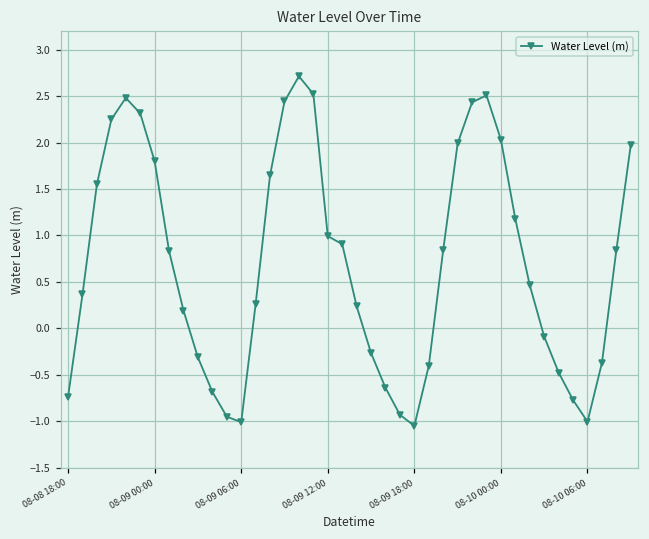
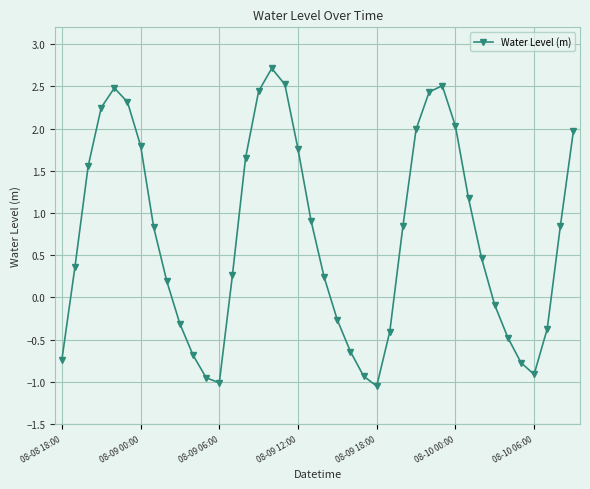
  {
    "08-08 18:00": -0.7,
    "08-09 00:00": 1.8,
    "08-09 06:00": -1.0,
-   "08-09 12:00": 1.0,
+   "08-09 12:00": 1.8,
    "08-09 18:00": -1.1,
    "08-10 00:00": 2.0,
-   "08-10 06:00": -1.0
+   "08-10 06:00": -0.9
  }
